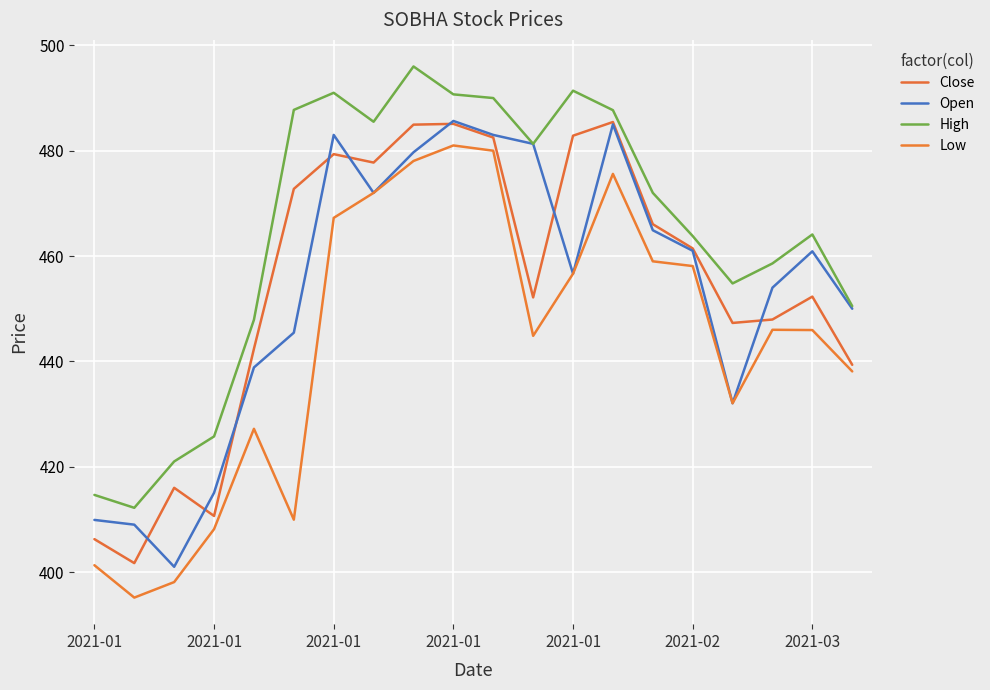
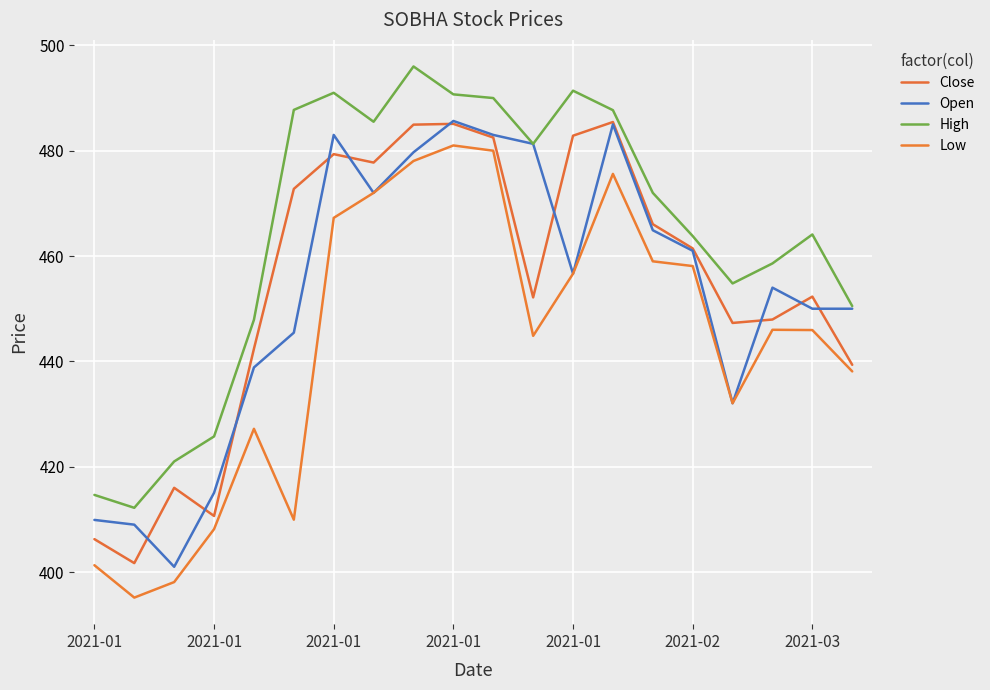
  {
    "Open": {
-     "2021-03": 461
+     "2021-03": 450
    },
    "High": {
      "2021-02": 464,
      "2021-03": 464
    }
  }
